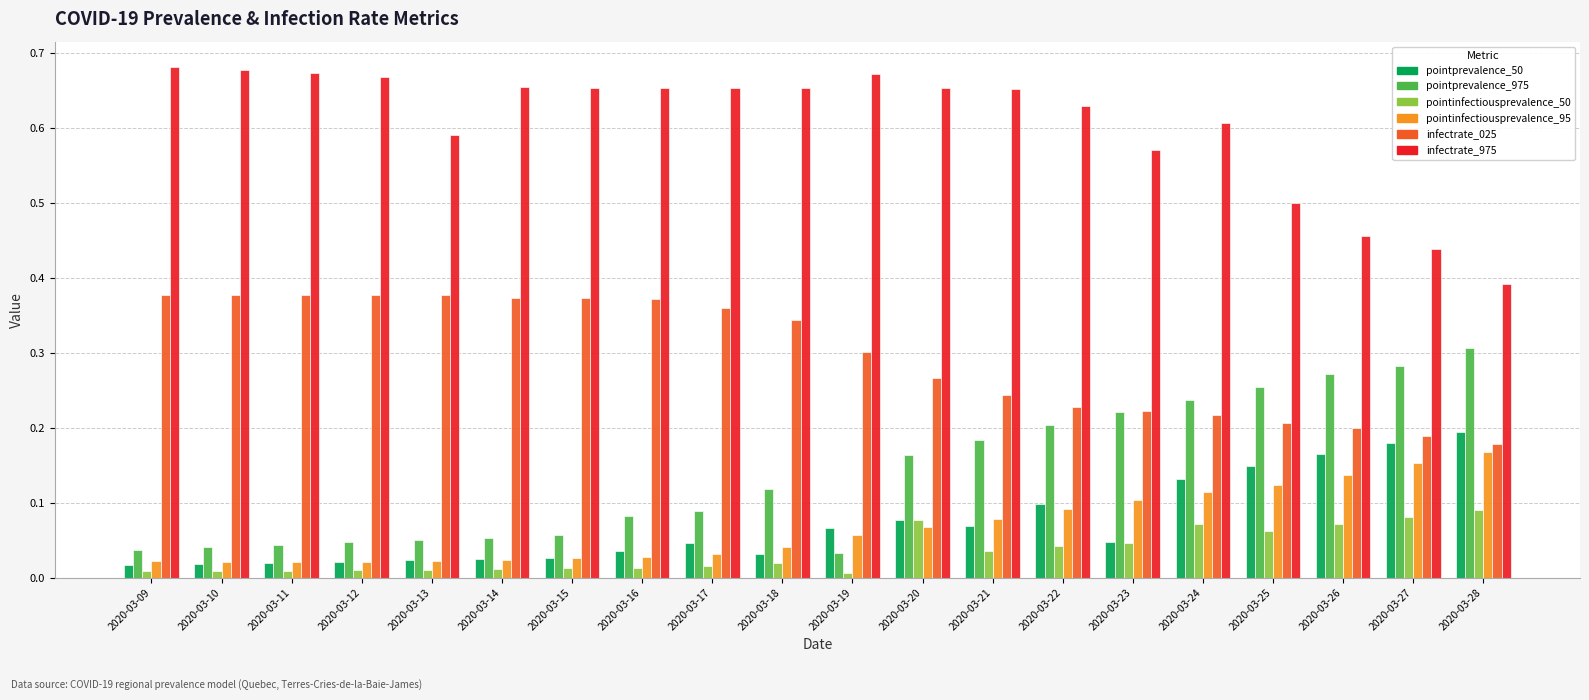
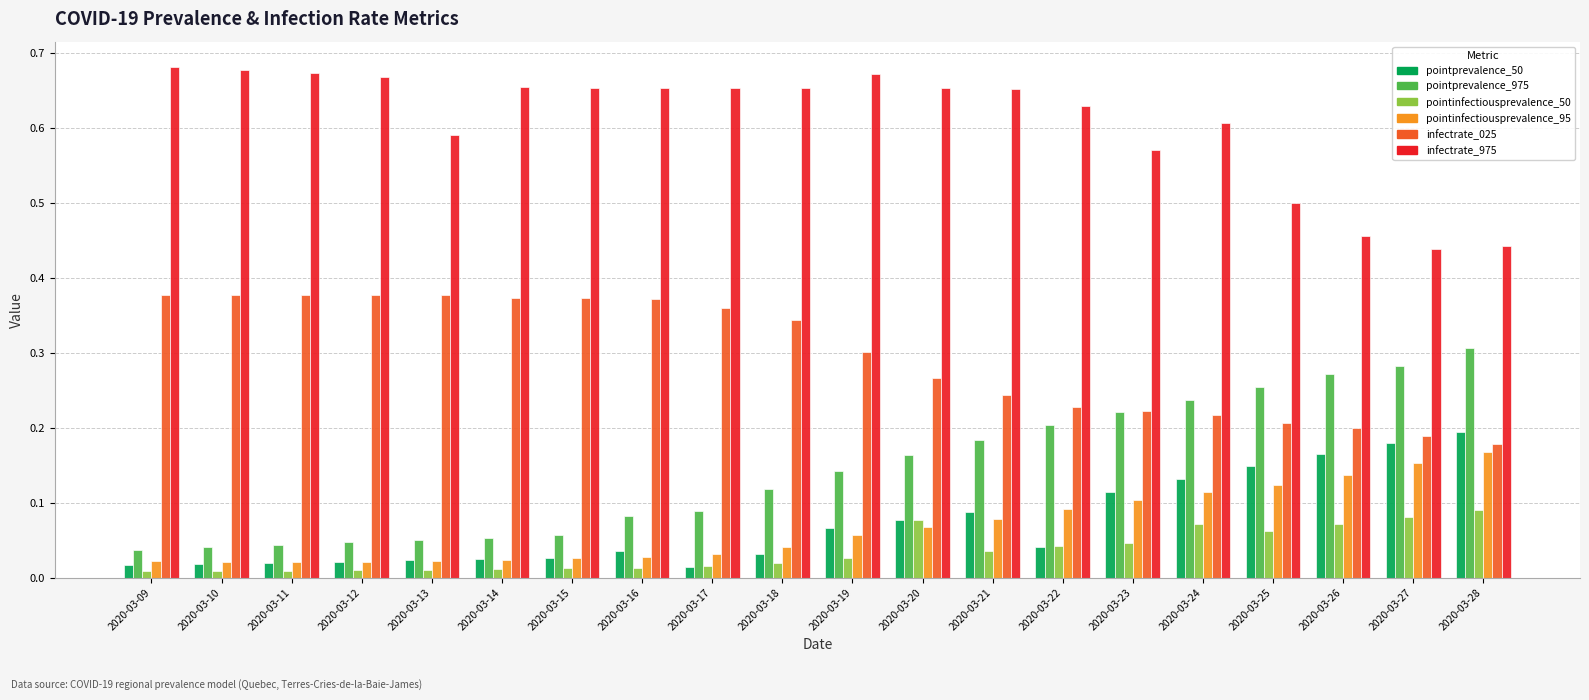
  {
    "pointprevalence_50": {
      "2020-03-09": 0.02,
      "2020-03-10": 0.02,
      "2020-03-11": 0.02,
      "2020-03-12": 0.02,
      "2020-03-13": 0.02,
      "2020-03-14": 0.02,
      "2020-03-15": 0.03,
      "2020-03-16": 0.04,
-     "2020-03-17": 0.05,
+     "2020-03-17": 0.01,
      "2020-03-18": 0.03,
      "2020-03-19": 0.07,
      "2020-03-20": 0.08,
-     "2020-03-21": 0.07,
-     "2020-03-22": 0.10,
-     "2020-03-23": 0.05,
+     "2020-03-21": 0.09,
+     "2020-03-22": 0.04,
+     "2020-03-23": 0.11,
      "2020-03-24": 0.13,
      "2020-03-25": 0.15,
      "2020-03-26": 0.16,
      "2020-03-27": 0.18,
      "2020-03-28": 0.19
    },
    "pointprevalence_975": {
      "2020-03-09": 0.04,
      "2020-03-10": 0.04,
      "2020-03-11": 0.04,
      "2020-03-12": 0.05,
      "2020-03-13": 0.05,
      "2020-03-14": 0.05,
      "2020-03-15": 0.06,
      "2020-03-16": 0.08,
      "2020-03-17": 0.09,
      "2020-03-18": 0.12,
-     "2020-03-19": 0.03,
+     "2020-03-19": 0.14,
      "2020-03-20": 0.16,
      "2020-03-21": 0.18,
      "2020-03-22": 0.20,
      "2020-03-23": 0.22,
      "2020-03-24": 0.24,
      "2020-03-25": 0.25,
      "2020-03-26": 0.27,
      "2020-03-27": 0.28,
      "2020-03-28": 0.31
    },
    "pointinfectiousprevalence_50": {
      "2020-03-09": 0.01,
      "2020-03-10": 0.01,
      "2020-03-11": 0.01,
      "2020-03-12": 0.01,
      "2020-03-13": 0.01,
      "2020-03-14": 0.01,
      "2020-03-15": 0.01,
      "2020-03-16": 0.01,
      "2020-03-17": 0.02,
      "2020-03-18": 0.02,
-     "2020-03-19": 0.01,
+     "2020-03-19": 0.03,
      "2020-03-20": 0.08,
      "2020-03-21": 0.04,
      "2020-03-22": 0.04,
      "2020-03-23": 0.05,
      "2020-03-24": 0.07,
      "2020-03-25": 0.06,
      "2020-03-26": 0.07,
      "2020-03-27": 0.08,
      "2020-03-28": 0.09
    },
    "infectrate_975": {
      "2020-03-09": 0.68,
      "2020-03-10": 0.68,
      "2020-03-11": 0.67,
      "2020-03-12": 0.67,
      "2020-03-13": 0.59,
      "2020-03-14": 0.65,
      "2020-03-15": 0.65,
      "2020-03-16": 0.65,
      "2020-03-17": 0.65,
      "2020-03-18": 0.65,
      "2020-03-19": 0.67,
      "2020-03-20": 0.65,
      "2020-03-21": 0.65,
      "2020-03-22": 0.63,
      "2020-03-23": 0.57,
      "2020-03-24": 0.61,
      "2020-03-25": 0.50,
      "2020-03-26": 0.46,
      "2020-03-27": 0.44,
-     "2020-03-28": 0.39
+     "2020-03-28": 0.44
    }
  }
